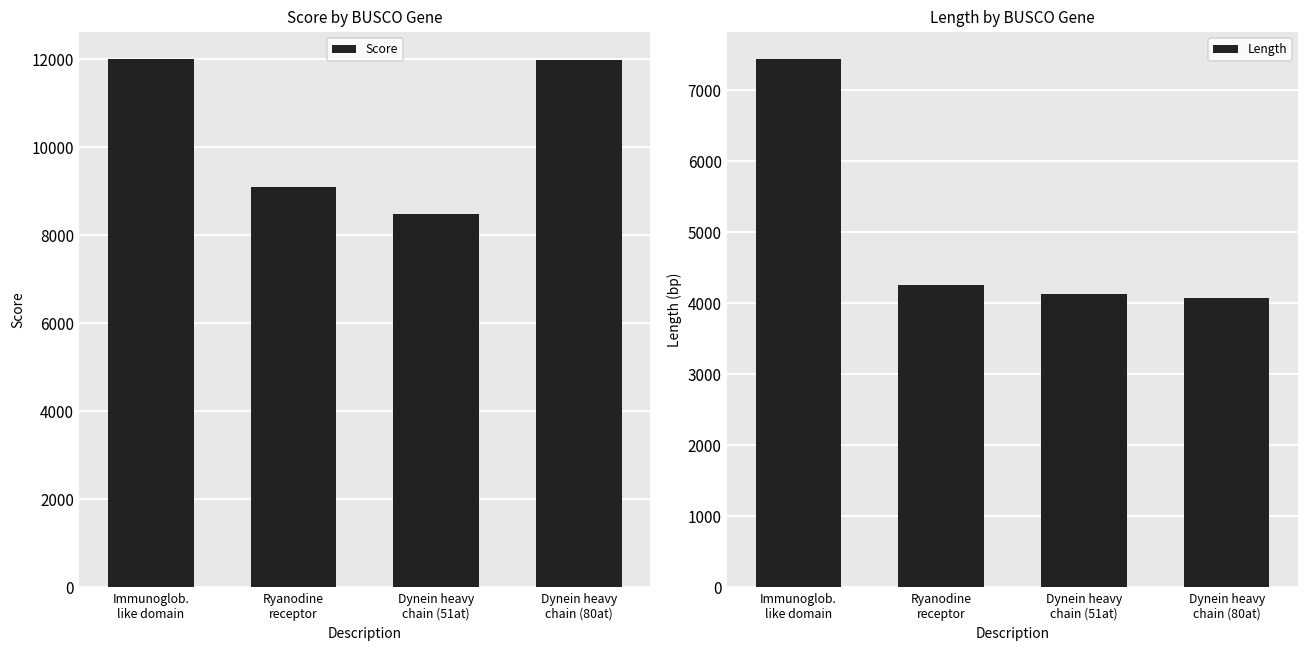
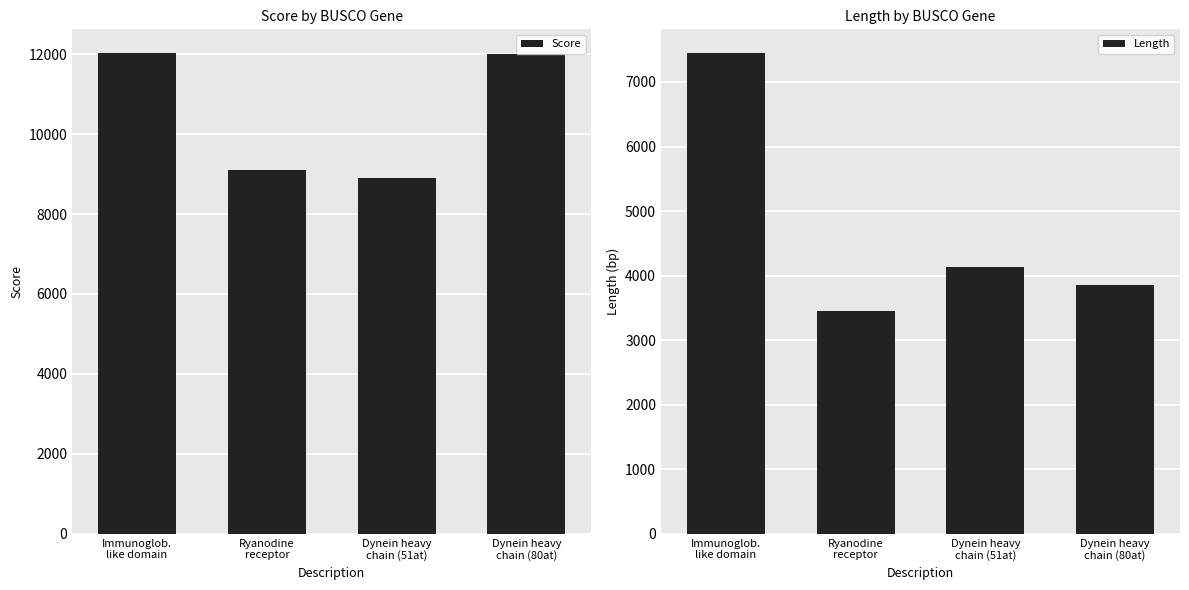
  {
    "Score by BUSCO Gene": {
      "Immunoglob. like domain": 12000,
      "Ryanodine receptor": 9100,
-     "Dynein heavy chain (51at)": 8500,
+     "Dynein heavy chain (51at)": 8900,
      "Dynein heavy chain (80at)": 12000
    },
    "Length by BUSCO Gene": {
      "Immunoglob. like domain": 7400,
-     "Ryanodine receptor": 4300,
+     "Ryanodine receptor": 3400,
      "Dynein heavy chain (51at)": 4100,
-     "Dynein heavy chain (80at)": 4100
+     "Dynein heavy chain (80at)": 3800
    }
  }
